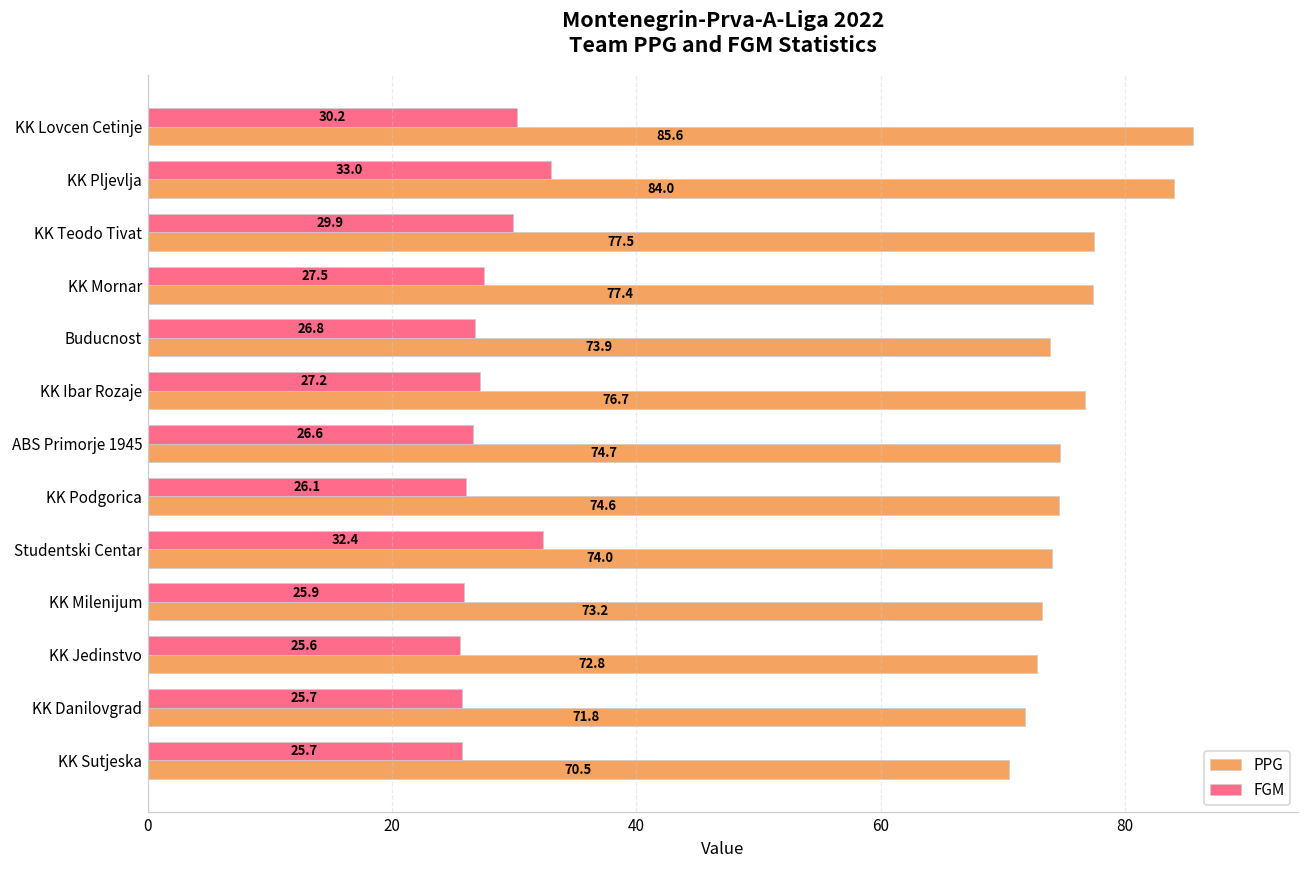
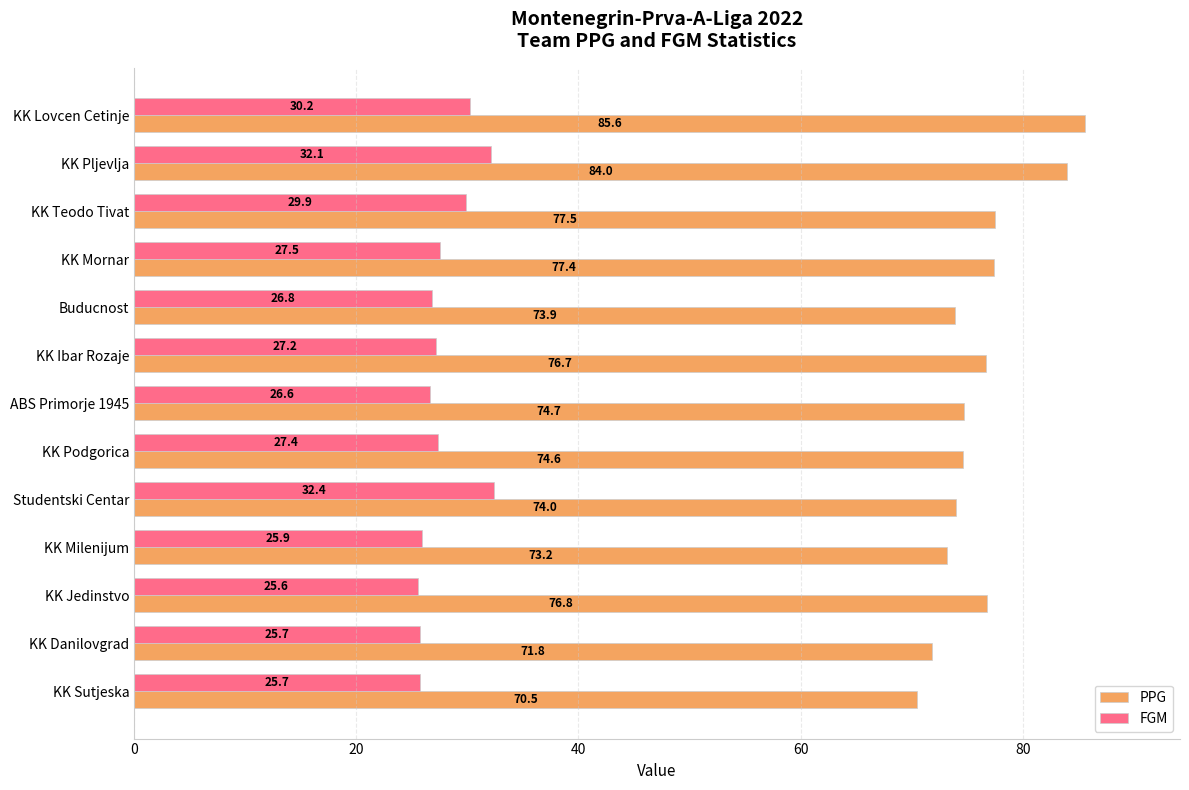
  {
    "PPG": {
      "KK Lovcen Cetinje": 85.6,
      "KK Pljevlja": 84.0,
      "KK Teodo Tivat": 77.5,
      "KK Mornar": 77.4,
      "Buducnost": 73.9,
      "KK Ibar Rozaje": 76.7,
      "ABS Primorje 1945": 74.7,
      "KK Podgorica": 74.6,
      "Studentski Centar": 74.0,
      "KK Milenijum": 73.2,
-     "KK Jedinstvo": 72.8,
+     "KK Jedinstvo": 76.8,
      "KK Danilovgrad": 71.8,
      "KK Sutjeska": 70.5
    },
    "FGM": {
      "KK Lovcen Cetinje": 30.2,
-     "KK Pljevlja": 33.0,
+     "KK Pljevlja": 32.1,
      "KK Teodo Tivat": 29.9,
      "KK Mornar": 27.5,
      "Buducnost": 26.8,
      "KK Ibar Rozaje": 27.2,
      "ABS Primorje 1945": 26.6,
-     "KK Podgorica": 26.1,
+     "KK Podgorica": 27.4,
      "Studentski Centar": 32.4,
      "KK Milenijum": 25.9,
      "KK Jedinstvo": 25.6,
      "KK Danilovgrad": 25.7,
      "KK Sutjeska": 25.7
    }
  }
